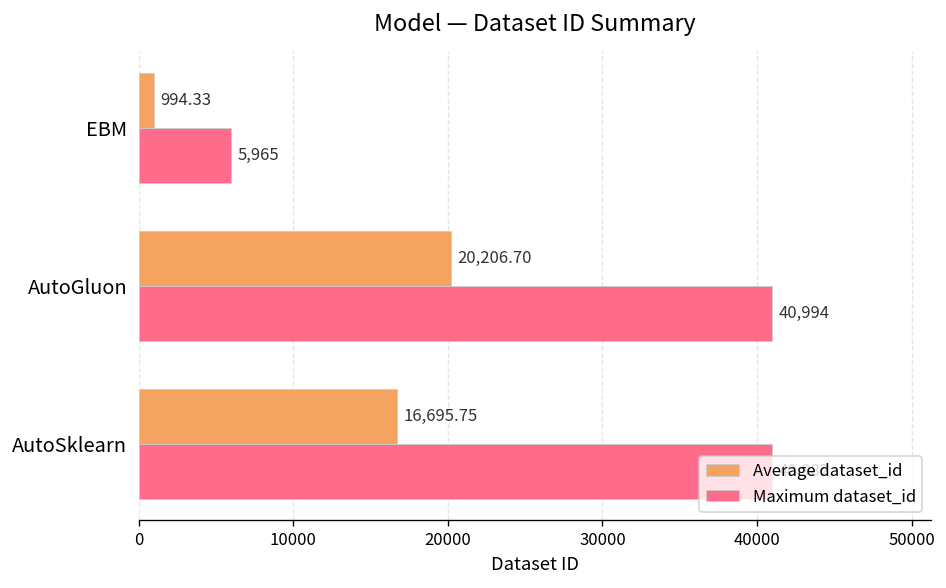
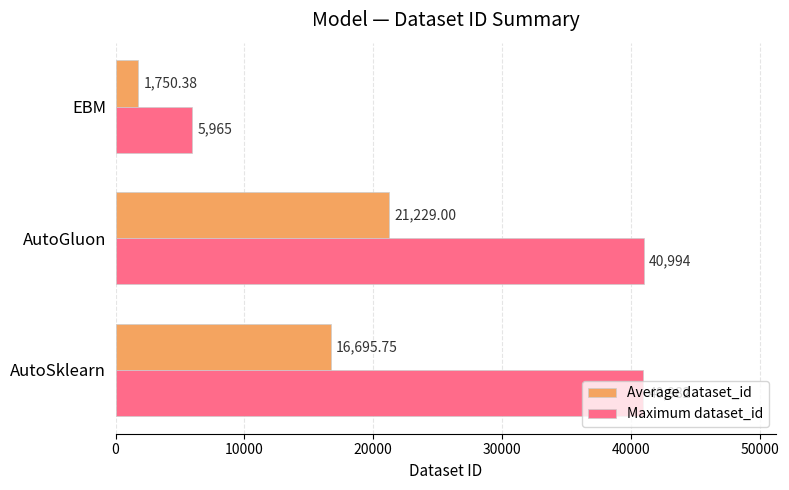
  {
    "Average dataset_id": {
-     "EBM": "994.33",
-     "AutoGluon": "20,206.70",
+     "EBM": "1,750.38",
+     "AutoGluon": "21,229.00",
      "AutoSklearn": "16,695.75"
    },
    "Maximum dataset_id": {
      "EBM": "5,965",
      "AutoGluon": "40,994"
    }
  }
